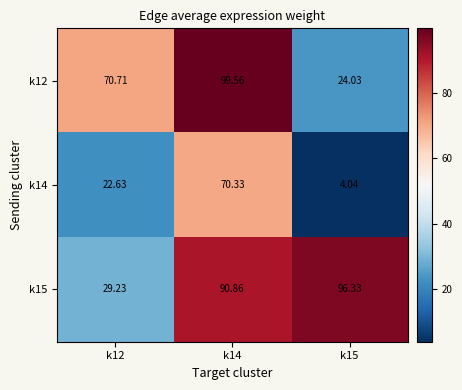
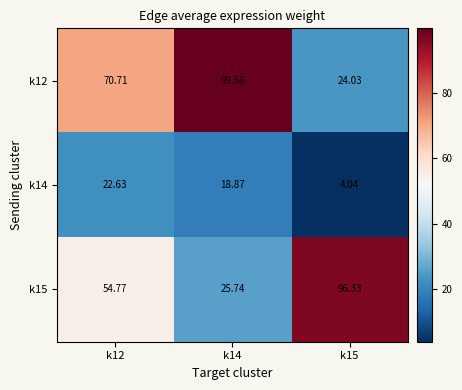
  {
    "k12": {
      "k12": 70.71,
      "k14": 99.56,
      "k15": 24.03
    },
    "k14": {
      "k12": 22.63,
-     "k14": 70.33,
+     "k14": 18.87,
      "k15": 4.04
    },
    "k15": {
-     "k12": 29.23,
-     "k14": 90.86,
+     "k12": 54.77,
+     "k14": 25.74,
      "k15": 96.33
    }
  }
